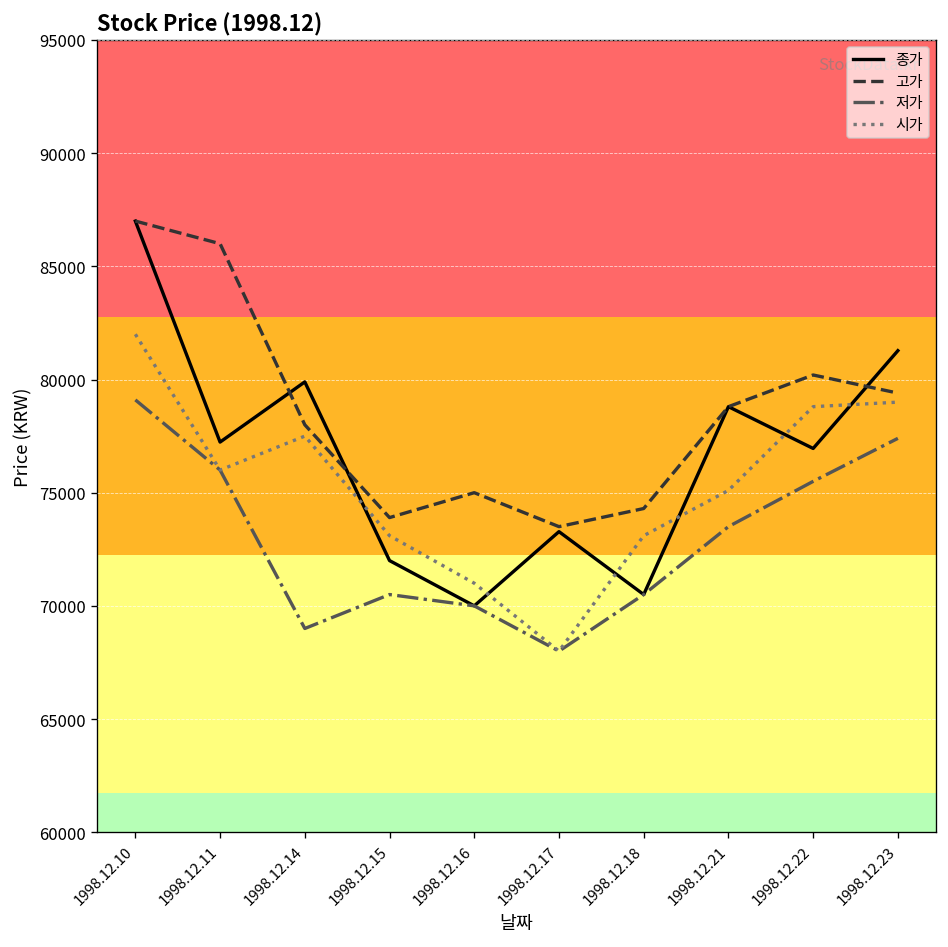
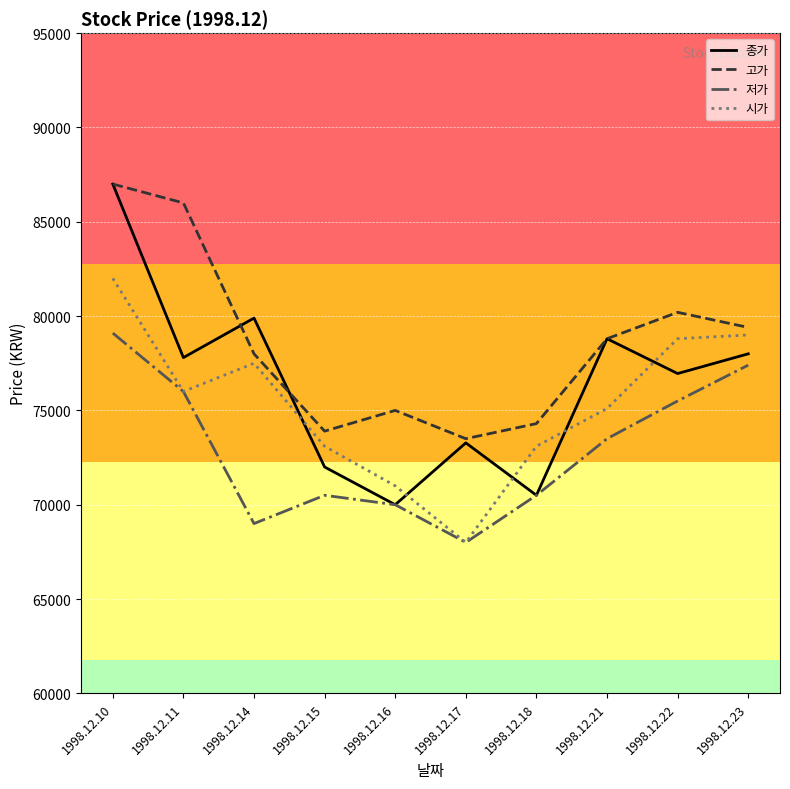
  {
    "종가": {
-     "1998.12.11": 77200,
+     "1998.12.11": 77800,
      "1998.12.14": 79900,
      "1998.12.15": 72000,
      "1998.12.17": 73300,
      "1998.12.22": 77000,
-     "1998.12.23": 81300
+     "1998.12.23": 78000
    }
  }
